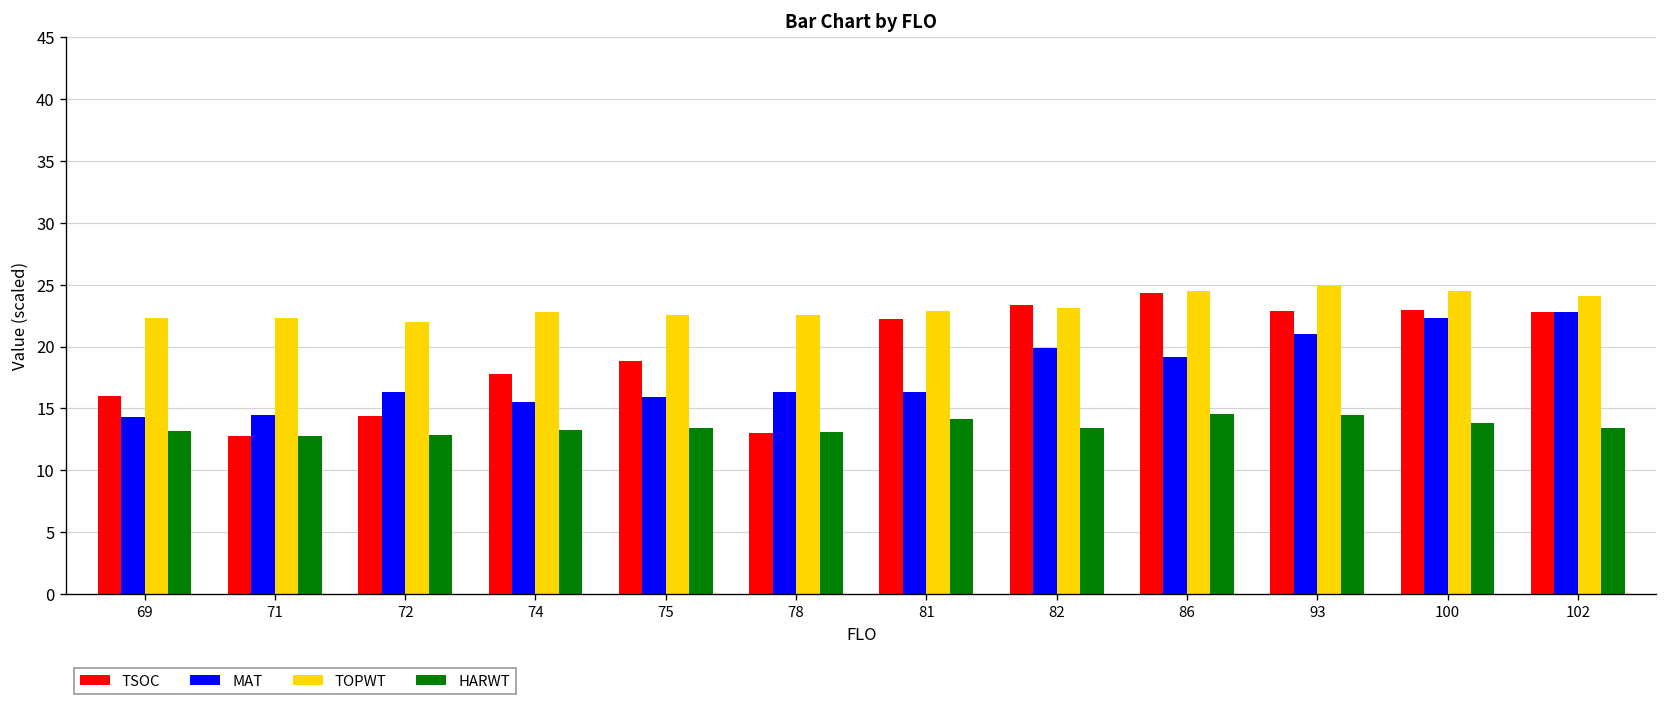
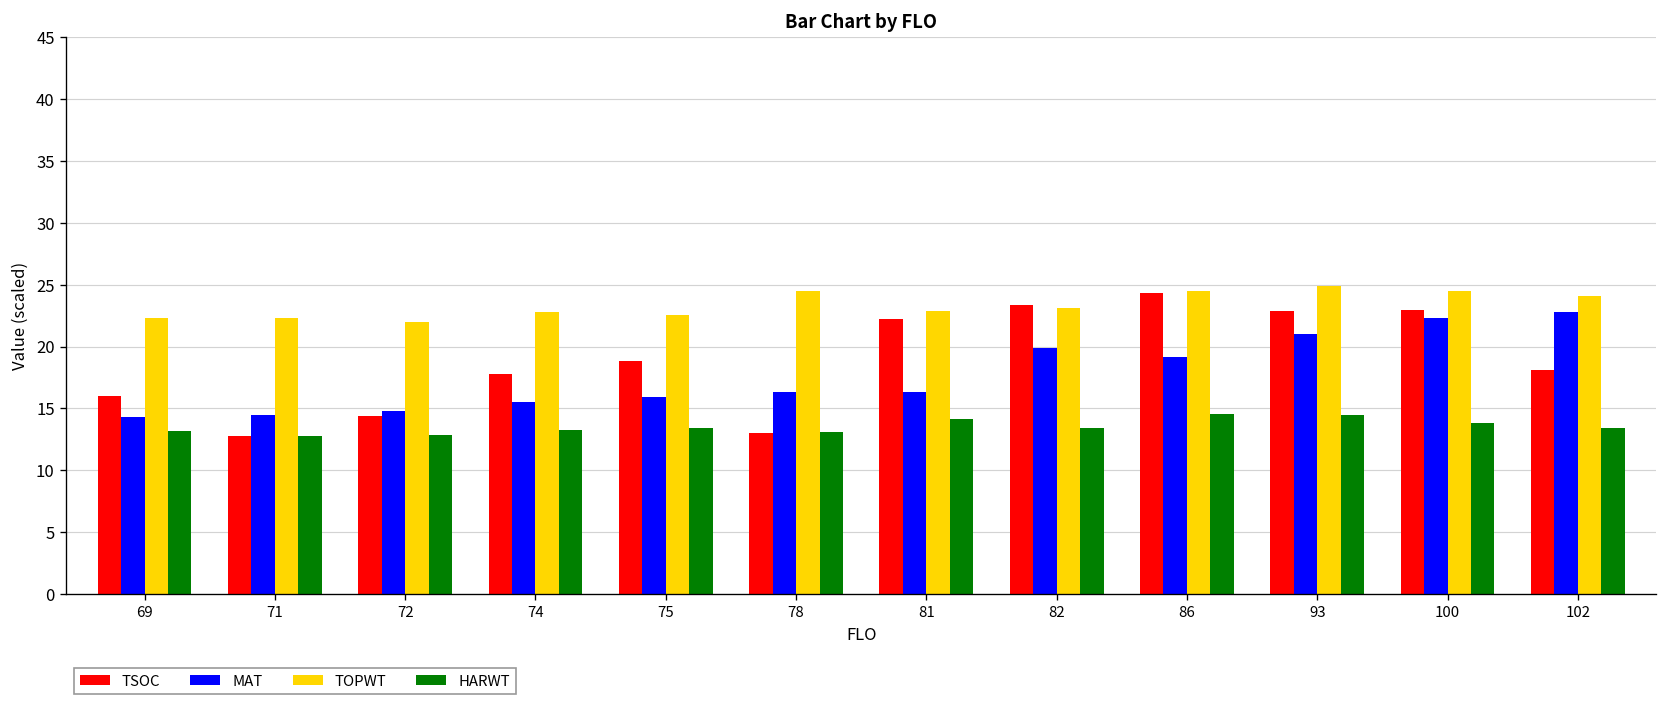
  {
    "TSOC": {
      "69": 16.0,
      "71": 12.8,
      "72": 14.4,
      "74": 17.8,
      "75": 18.8,
      "78": 13.0,
      "81": 22.2,
      "82": 23.4,
      "86": 24.3,
      "93": 22.9,
      "100": 23.0,
-     "102": 22.8
+     "102": 18.1
    },
    "MAT": {
      "69": 14.3,
      "71": 14.5,
-     "72": 16.3,
+     "72": 14.8,
      "74": 15.5,
      "75": 15.9,
      "78": 16.3,
      "81": 16.3,
      "82": 19.9,
      "86": 19.2,
      "93": 21.0,
      "100": 22.3,
      "102": 22.8
    },
    "TOPWT": {
      "69": 22.3,
      "71": 22.3,
      "72": 22.0,
      "74": 22.8,
      "75": 22.6,
-     "78": 22.6,
+     "78": 24.5,
      "81": 22.9,
      "82": 23.1,
      "86": 24.5,
      "93": 24.9,
      "100": 24.5,
      "102": 24.1
    },
    "HARWT": {
      "69": 13.2,
      "71": 12.8,
      "72": 12.8,
      "74": 13.2,
      "75": 13.4,
      "78": 13.1,
      "81": 14.1,
      "82": 13.4,
      "86": 14.5,
      "93": 14.5,
      "100": 13.9,
      "102": 13.4
    }
  }
